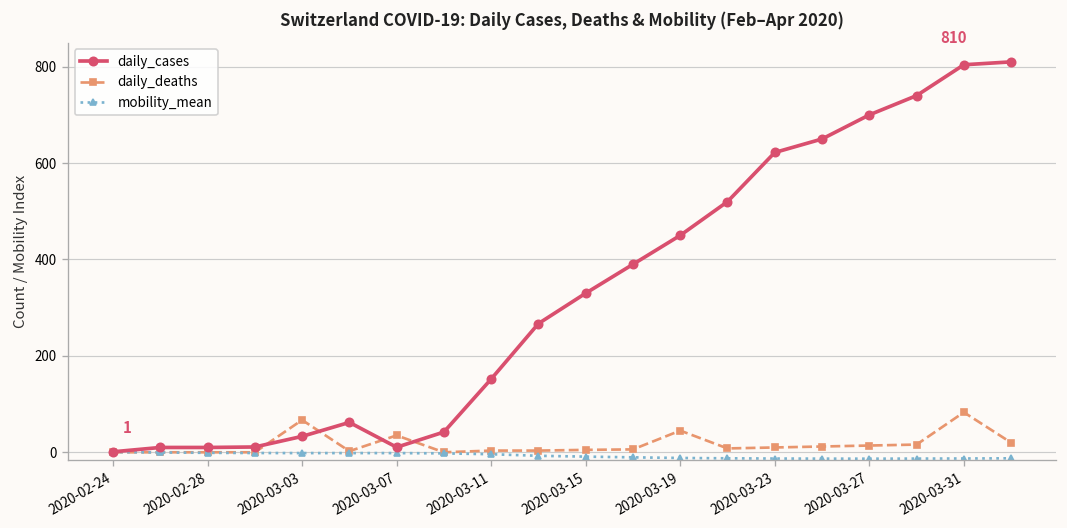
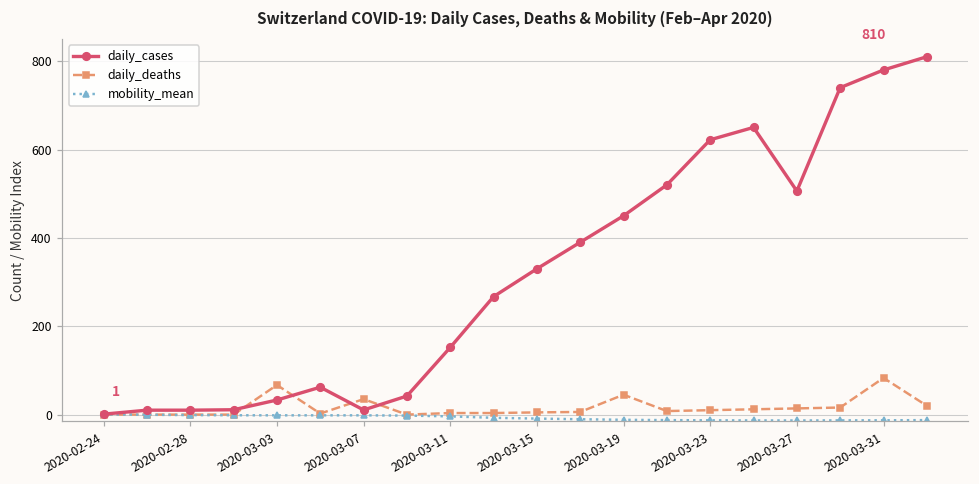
  {
    "daily_cases": {
      "2020-02-28": 10,
      "2020-03-03": 30,
      "2020-03-07": 10,
      "2020-03-11": 150,
      "2020-03-15": 330,
      "2020-03-19": 450,
      "2020-03-23": 620,
-     "2020-03-27": 700,
-     "2020-03-31": 800
+     "2020-03-27": 510,
+     "2020-03-31": 780
    },
    "daily_deaths": {
      "2020-03-03": 70,
      "2020-03-07": 40,
      "2020-03-11": 0,
      "2020-03-15": 10,
      "2020-03-19": 50,
      "2020-03-23": 10,
      "2020-03-27": 10,
      "2020-03-31": 80
    },
    "mobility_mean": {
      "2020-03-03": 0,
      "2020-03-07": 0,
      "2020-03-11": 0,
      "2020-03-15": -10,
      "2020-03-19": -10,
      "2020-03-23": -10,
      "2020-03-27": -10,
      "2020-03-31": -10
    }
  }
